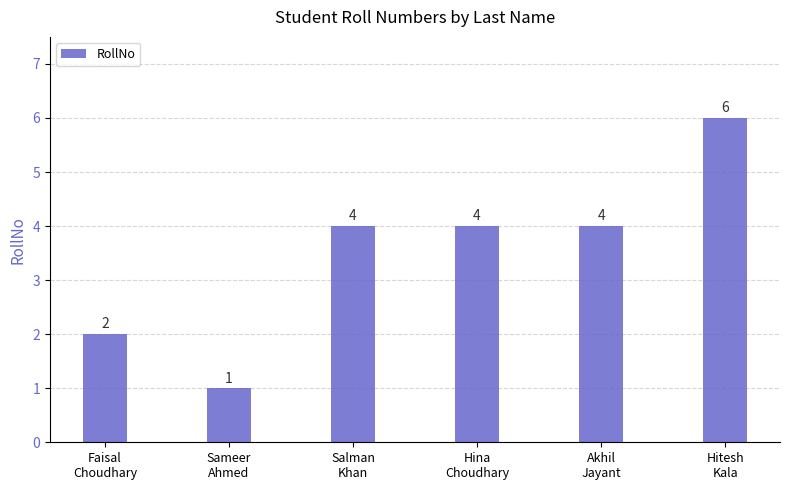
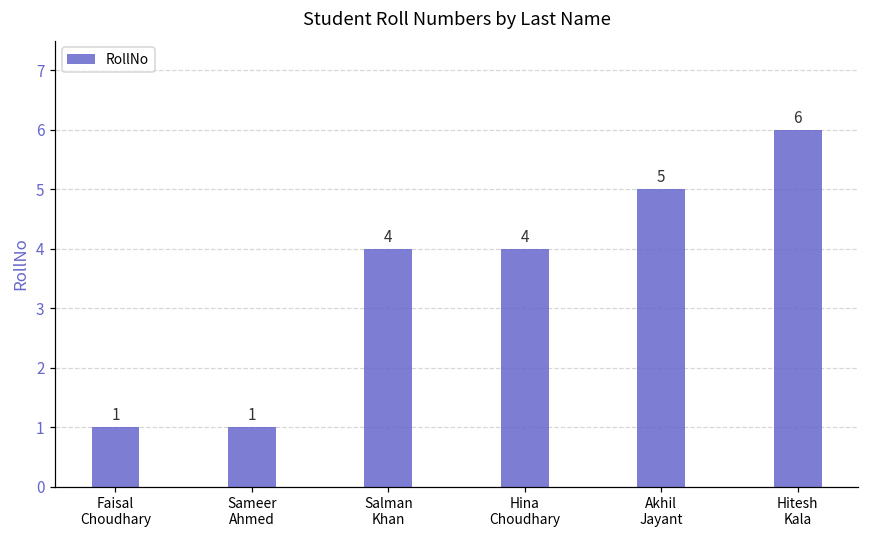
  {
-   "Faisal Choudhary": 2,
+   "Faisal Choudhary": 1,
    "Sameer Ahmed": 1,
    "Salman Khan": 4,
    "Hina Choudhary": 4,
-   "Akhil Jayant": 4,
+   "Akhil Jayant": 5,
    "Hitesh Kala": 6
  }
